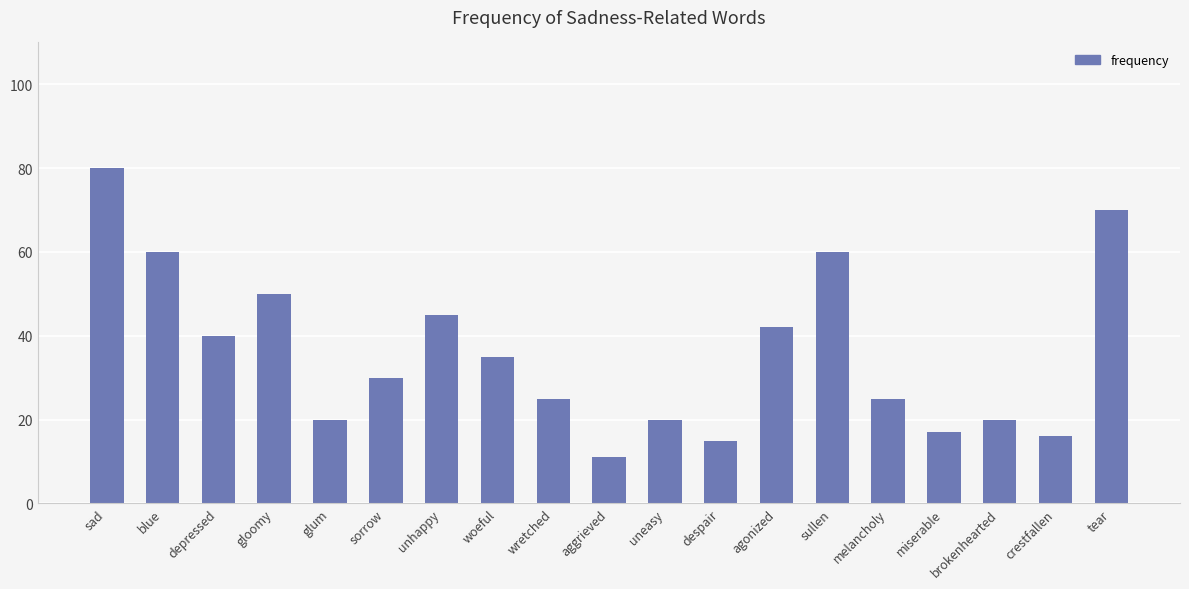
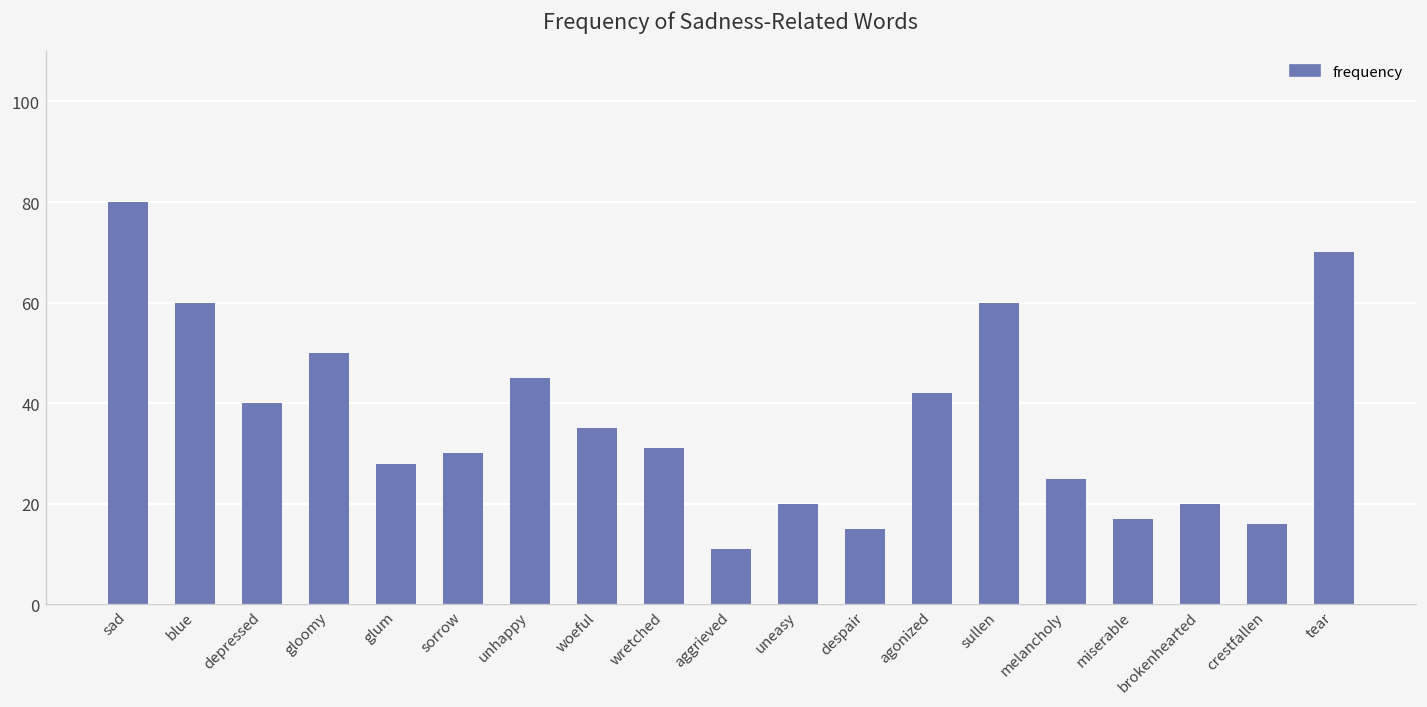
  {
    "sad": 80,
    "blue": 60,
    "depressed": 40,
    "gloomy": 50,
-   "glum": 20,
+   "glum": 28,
    "sorrow": 30,
    "unhappy": 45,
    "woeful": 35,
-   "wretched": 25,
+   "wretched": 31,
    "aggrieved": 11,
    "uneasy": 20,
    "despair": 15,
    "agonized": 42,
    "sullen": 60,
    "melancholy": 25,
    "miserable": 17,
    "brokenhearted": 20,
    "crestfallen": 16,
    "tear": 70
  }
